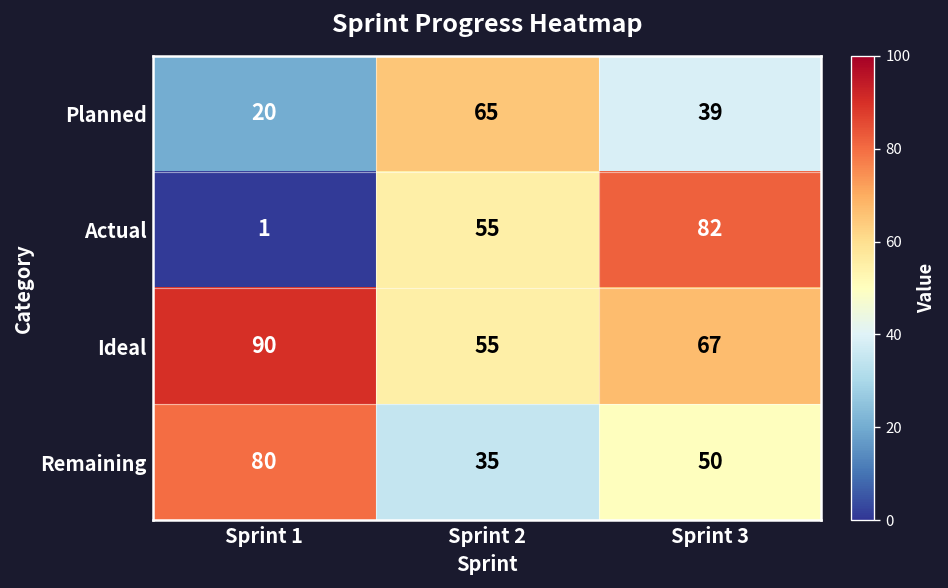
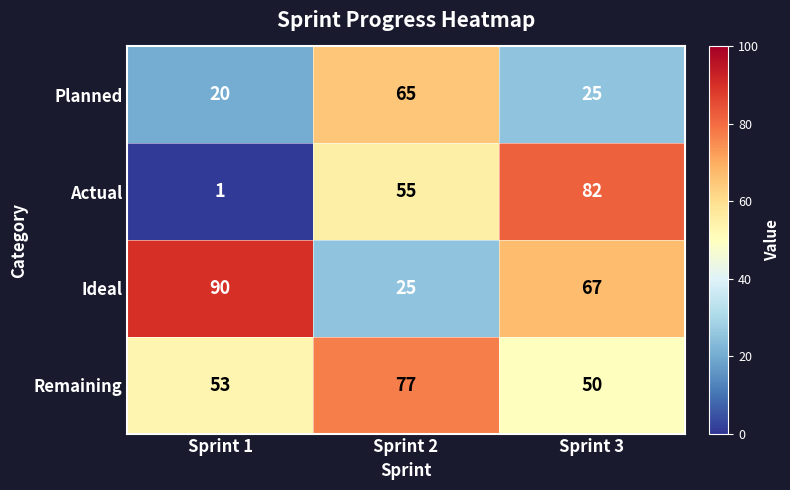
  {
    "Planned": {
      "Sprint 1": 20,
      "Sprint 2": 65,
-     "Sprint 3": 39
+     "Sprint 3": 25
    },
    "Actual": {
      "Sprint 1": 1,
      "Sprint 2": 55,
      "Sprint 3": 82
    },
    "Ideal": {
      "Sprint 1": 90,
-     "Sprint 2": 55,
+     "Sprint 2": 25,
      "Sprint 3": 67
    },
    "Remaining": {
-     "Sprint 1": 80,
-     "Sprint 2": 35,
+     "Sprint 1": 53,
+     "Sprint 2": 77,
      "Sprint 3": 50
    }
  }
